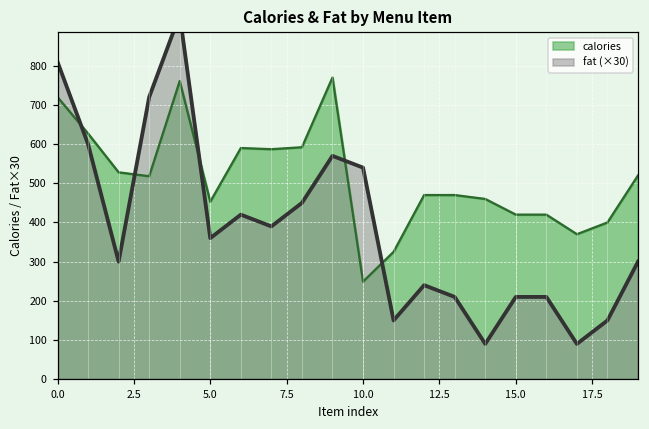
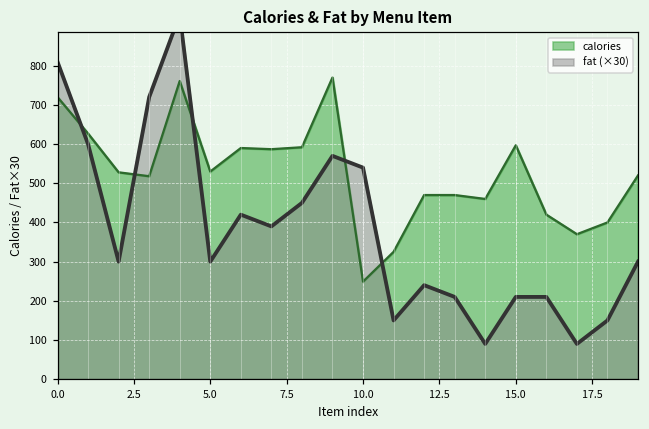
  {
    "calories": {
      "0.0": 720,
-     "5.0": 450,
+     "5.0": 530,
      "10.0": 250,
-     "15.0": 420
+     "15.0": 600
    },
    "fat (×30)": {
      "0.0": 810,
-     "5.0": 360,
+     "5.0": 300,
      "10.0": 540,
      "15.0": 210
    }
  }
